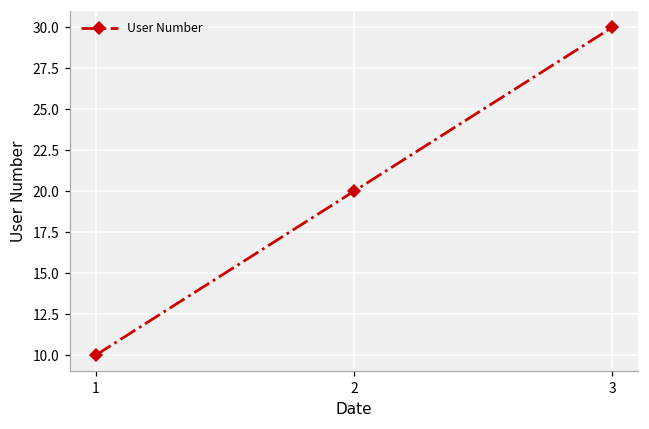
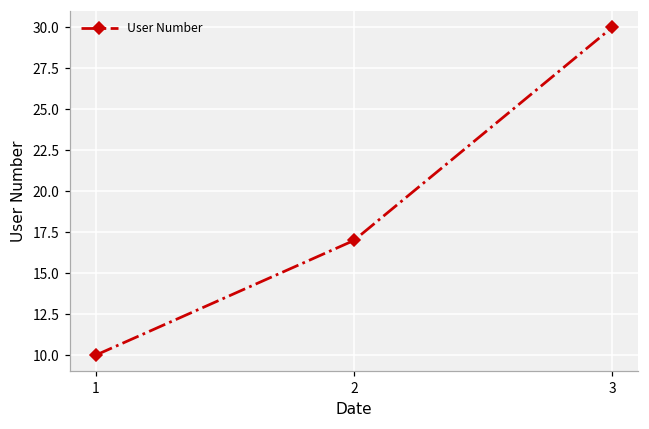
  {
    "1": 10,
-   "2": 20,
+   "2": 17,
    "3": 30
  }
